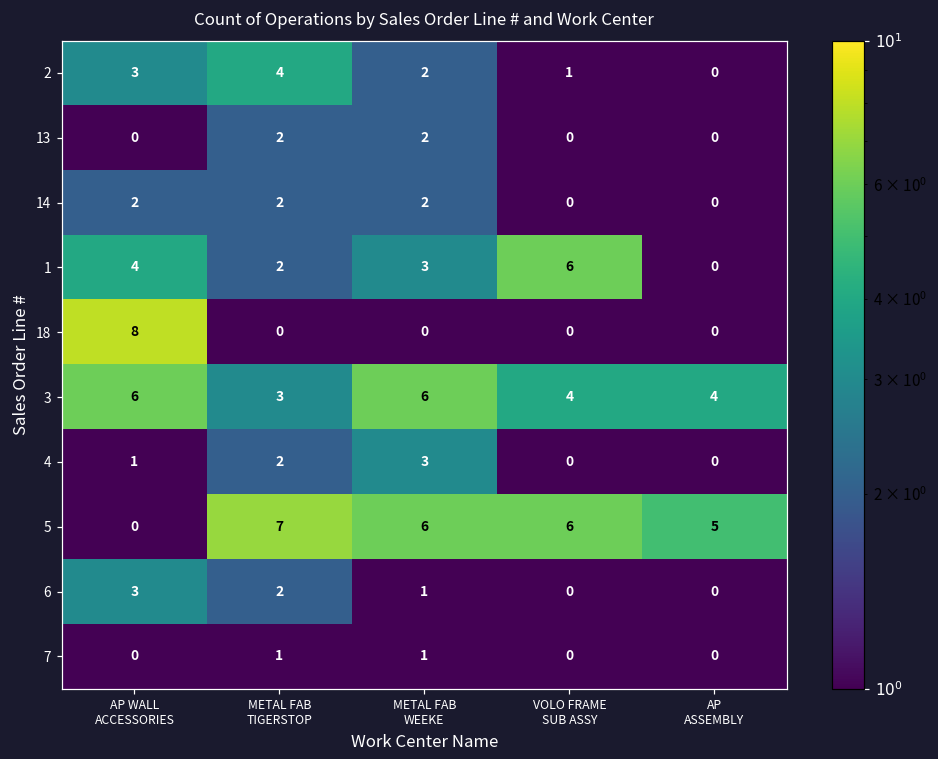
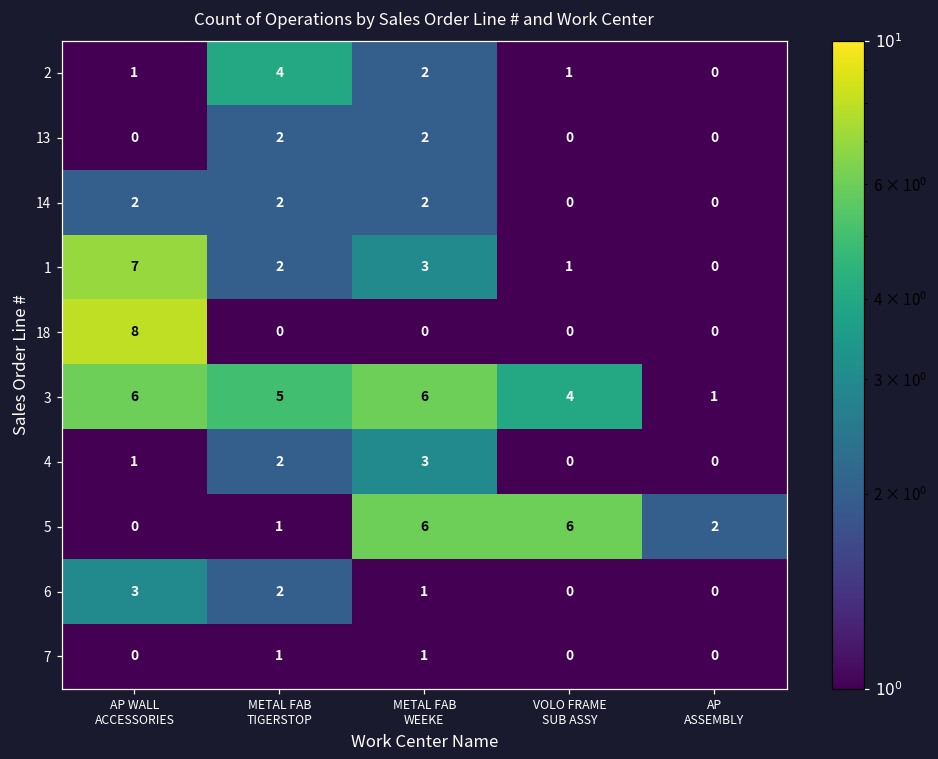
  {
    "2": {
-     "AP WALL ACCESSORIES": 3,
+     "AP WALL ACCESSORIES": 1,
      "METAL FAB TIGERSTOP": 4,
      "METAL FAB WEEKE": 2,
      "VOLO FRAME SUB ASSY": 1,
      "AP ASSEMBLY": 0
    },
    "13": {
      "AP WALL ACCESSORIES": 0,
      "METAL FAB TIGERSTOP": 2,
      "METAL FAB WEEKE": 2,
      "VOLO FRAME SUB ASSY": 0,
      "AP ASSEMBLY": 0
    },
    "14": {
      "AP WALL ACCESSORIES": 2,
      "METAL FAB TIGERSTOP": 2,
      "METAL FAB WEEKE": 2,
      "VOLO FRAME SUB ASSY": 0,
      "AP ASSEMBLY": 0
    },
    "1": {
-     "AP WALL ACCESSORIES": 4,
+     "AP WALL ACCESSORIES": 7,
      "METAL FAB TIGERSTOP": 2,
      "METAL FAB WEEKE": 3,
-     "VOLO FRAME SUB ASSY": 6,
+     "VOLO FRAME SUB ASSY": 1,
      "AP ASSEMBLY": 0
    },
    "18": {
      "AP WALL ACCESSORIES": 8,
      "METAL FAB TIGERSTOP": 0,
      "METAL FAB WEEKE": 0,
      "VOLO FRAME SUB ASSY": 0,
      "AP ASSEMBLY": 0
    },
    "3": {
      "AP WALL ACCESSORIES": 6,
-     "METAL FAB TIGERSTOP": 3,
+     "METAL FAB TIGERSTOP": 5,
      "METAL FAB WEEKE": 6,
      "VOLO FRAME SUB ASSY": 4,
-     "AP ASSEMBLY": 4
+     "AP ASSEMBLY": 1
    },
    "4": {
      "AP WALL ACCESSORIES": 1,
      "METAL FAB TIGERSTOP": 2,
      "METAL FAB WEEKE": 3,
      "VOLO FRAME SUB ASSY": 0,
      "AP ASSEMBLY": 0
    },
    "5": {
      "AP WALL ACCESSORIES": 0,
-     "METAL FAB TIGERSTOP": 7,
+     "METAL FAB TIGERSTOP": 1,
      "METAL FAB WEEKE": 6,
      "VOLO FRAME SUB ASSY": 6,
-     "AP ASSEMBLY": 5
+     "AP ASSEMBLY": 2
    },
    "6": {
      "AP WALL ACCESSORIES": 3,
      "METAL FAB TIGERSTOP": 2,
      "METAL FAB WEEKE": 1,
      "VOLO FRAME SUB ASSY": 0,
      "AP ASSEMBLY": 0
    },
    "7": {
      "AP WALL ACCESSORIES": 0,
      "METAL FAB TIGERSTOP": 1,
      "METAL FAB WEEKE": 1,
      "VOLO FRAME SUB ASSY": 0,
      "AP ASSEMBLY": 0
    }
  }
